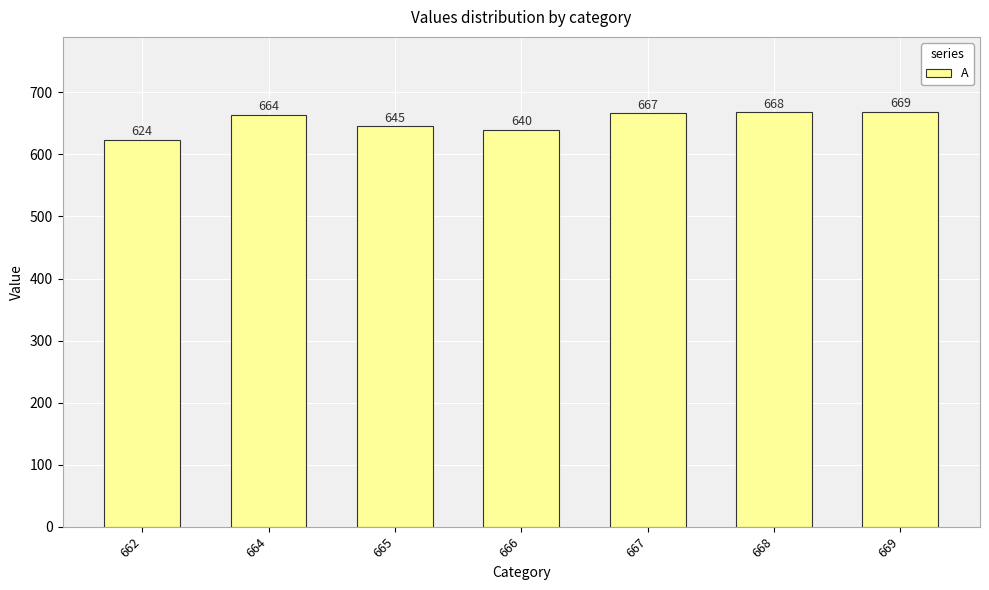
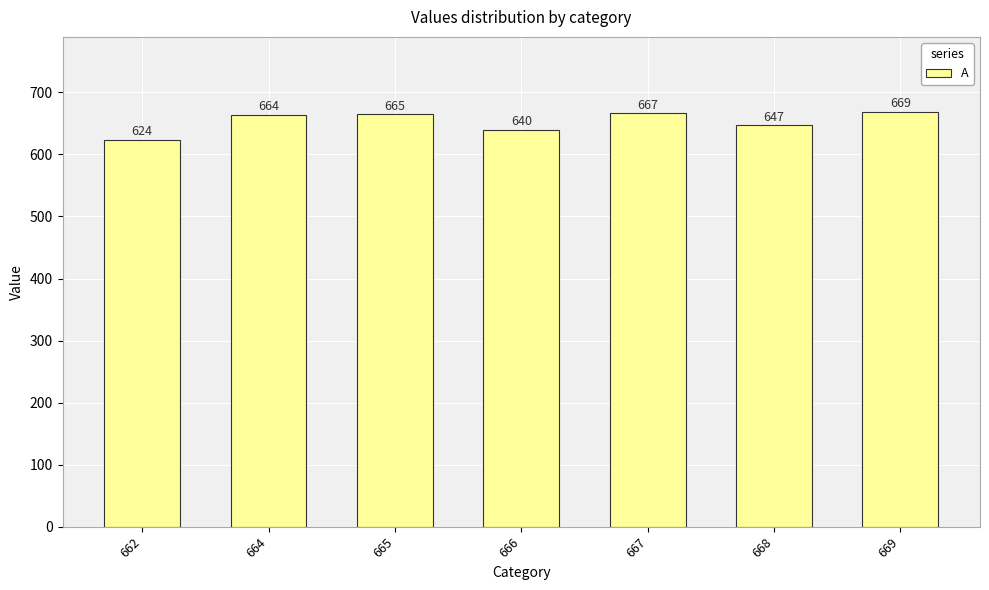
  {
    "662": 624,
    "664": 664,
-   "665": 645,
+   "665": 665,
    "666": 640,
    "667": 667,
-   "668": 668,
+   "668": 647,
    "669": 669
  }
